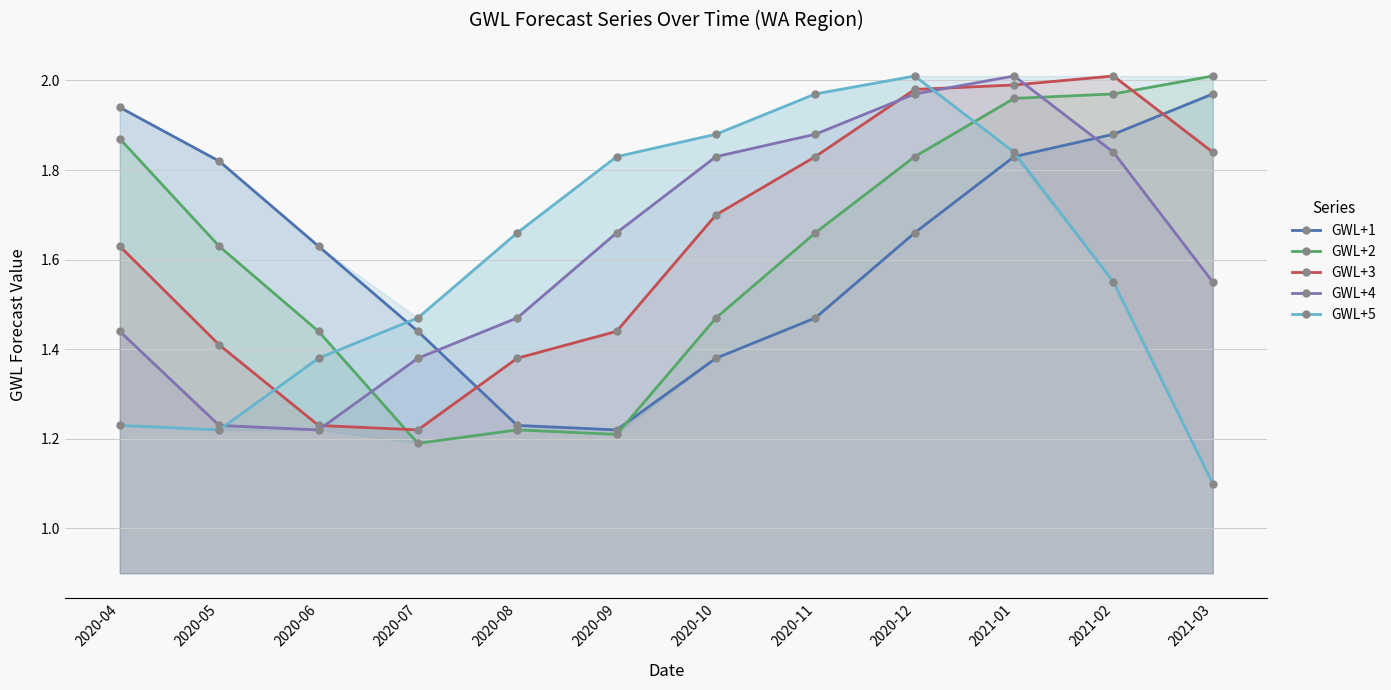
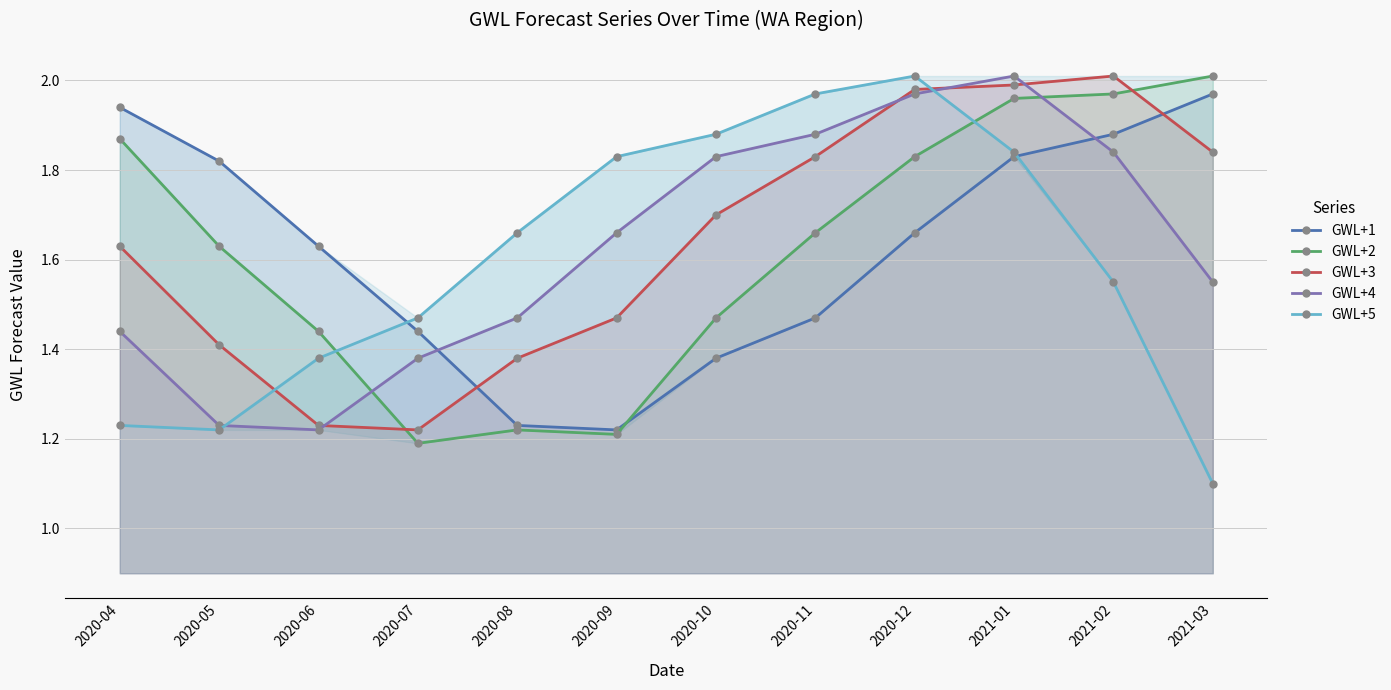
  {
    "GWL+2": {
      "2020-04": 1.87,
      "2020-05": 1.63,
      "2020-06": 1.44,
      "2020-07": 1.19,
      "2020-08": 1.22,
      "2020-09": 1.21,
      "2020-10": 1.47,
      "2020-11": 1.66,
      "2020-12": 1.83,
      "2021-01": 1.96,
      "2021-02": 1.97
    },
    "GWL+3": {
      "2020-04": 1.63,
      "2020-05": 1.41,
      "2020-06": 1.23,
      "2020-07": 1.22,
      "2020-08": 1.38,
-     "2020-09": 1.44,
+     "2020-09": 1.47,
      "2020-10": 1.70,
      "2020-11": 1.83,
      "2020-12": 1.98,
      "2021-01": 1.99,
      "2021-03": 1.84
    }
  }
